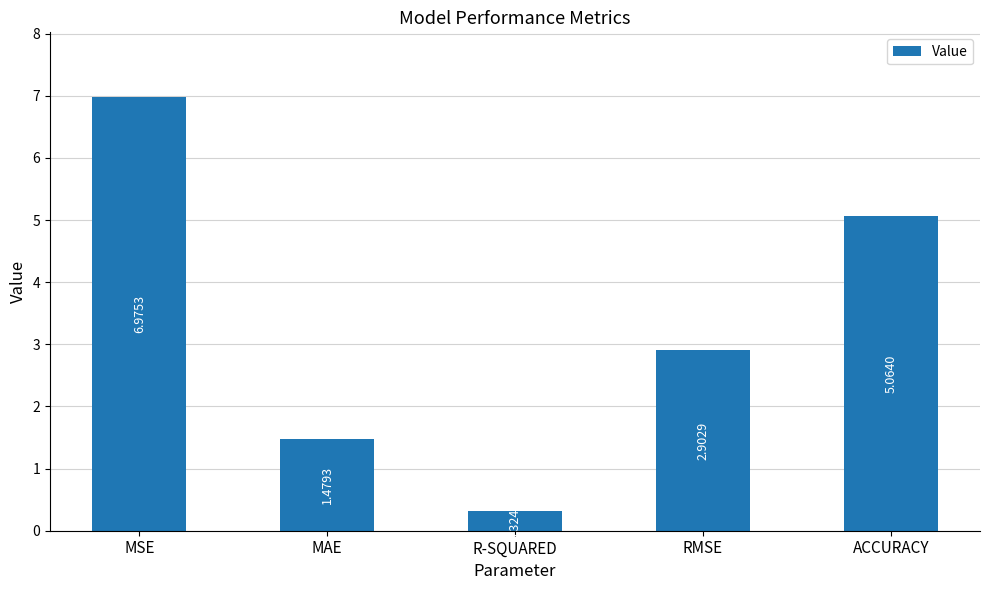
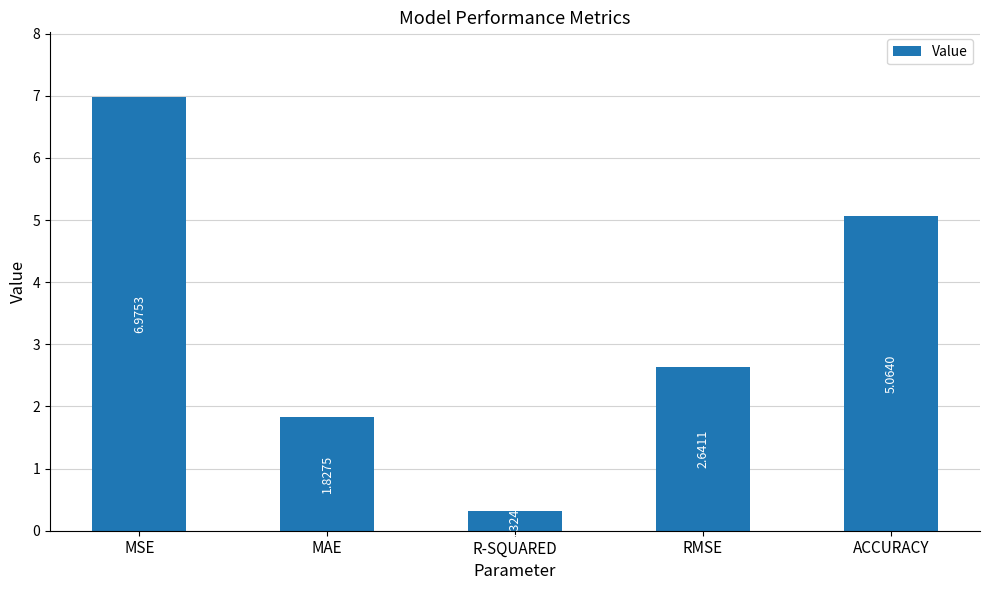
  {
    "MSE": 6.9753,
-   "MAE": 1.4793,
+   "MAE": 1.8275,
    "R-SQUARED": 0.3248,
-   "RMSE": 2.9029,
+   "RMSE": 2.6411,
    "ACCURACY": 5.0640
  }
